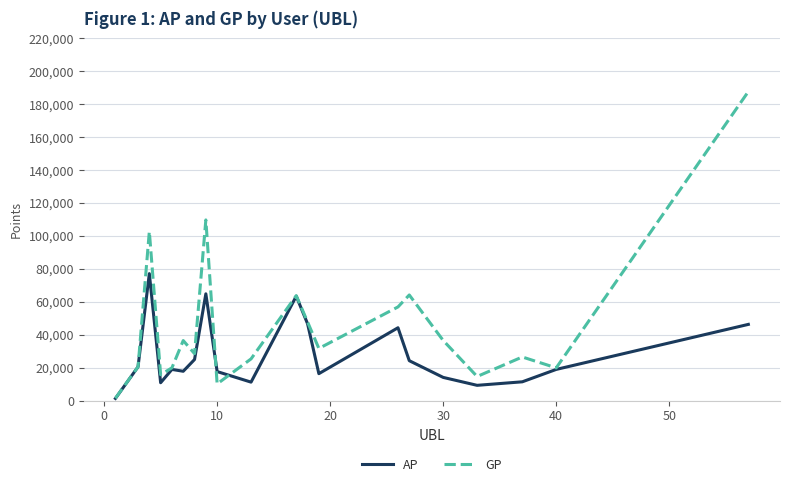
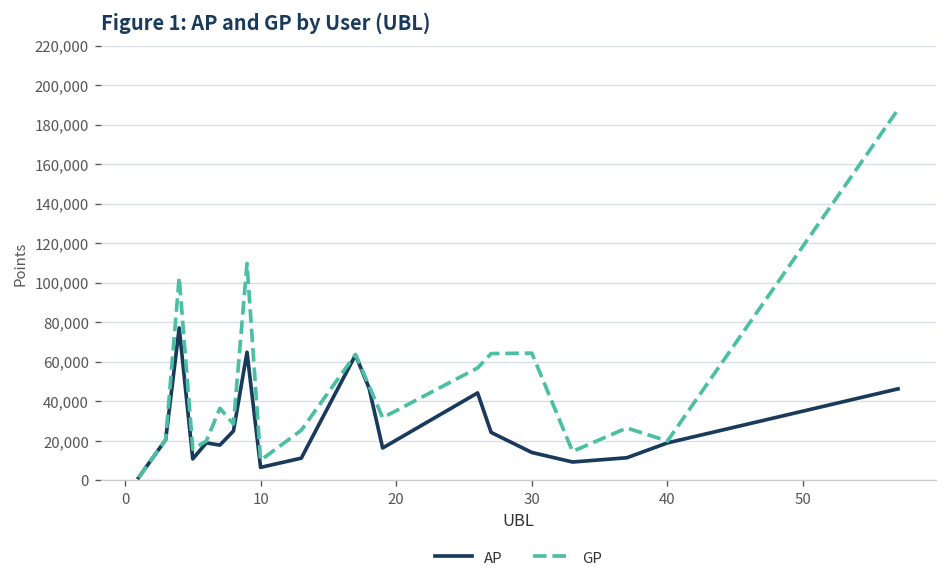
  {
    "AP": {
-     "10": "18,000",
+     "10": "7,000",
      "30": "14,000"
    },
    "GP": {
      "10": "10,000",
-     "30": "37,000"
+     "30": "64,000"
    }
  }
